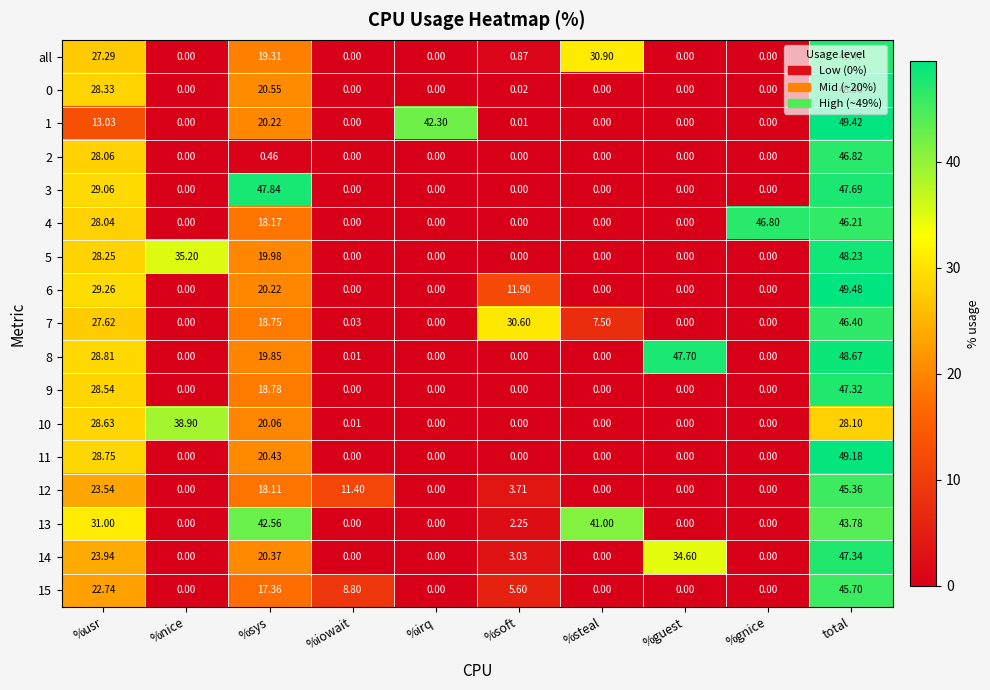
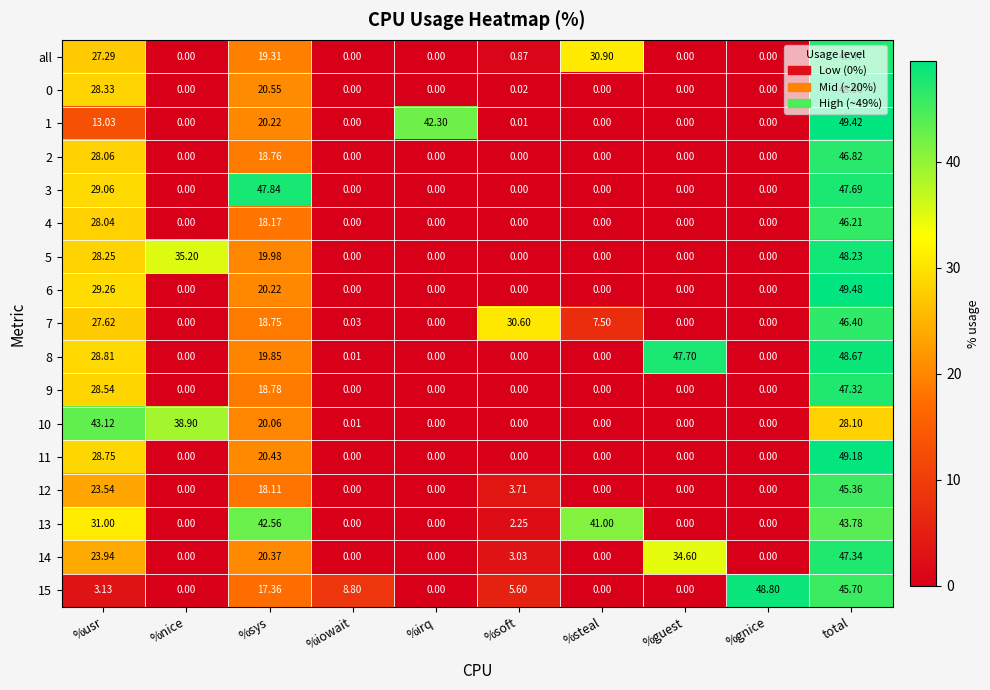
  {
    "all": {
      "%usr": 27.29,
      "%nice": 0.00,
      "%sys": 19.31,
      "%iowait": 0.00,
      "%irq": 0.00,
      "%soft": 0.87,
      "%steal": 30.90,
      "%guest": 0.00,
      "%gnice": 0.00
    },
    "0": {
      "%usr": 28.33,
      "%nice": 0.00,
      "%sys": 20.55,
      "%iowait": 0.00,
      "%irq": 0.00,
      "%soft": 0.02,
      "%steal": 0.00,
      "%guest": 0.00,
      "%gnice": 0.00
    },
    "1": {
      "%usr": 13.03,
      "%nice": 0.00,
      "%sys": 20.22,
      "%iowait": 0.00,
      "%irq": 42.30,
      "%soft": 0.01,
      "%steal": 0.00,
      "%guest": 0.00,
      "%gnice": 0.00,
      "total": 49.42
    },
    "2": {
      "%usr": 28.06,
      "%nice": 0.00,
-     "%sys": 0.46,
+     "%sys": 18.76,
      "%iowait": 0.00,
      "%irq": 0.00,
      "%soft": 0.00,
      "%steal": 0.00,
      "%guest": 0.00,
      "%gnice": 0.00,
      "total": 46.82
    },
    "3": {
      "%usr": 29.06,
      "%nice": 0.00,
      "%sys": 47.84,
      "%iowait": 0.00,
      "%irq": 0.00,
      "%soft": 0.00,
      "%steal": 0.00,
      "%guest": 0.00,
      "%gnice": 0.00,
      "total": 47.69
    },
    "4": {
      "%usr": 28.04,
      "%nice": 0.00,
      "%sys": 18.17,
      "%iowait": 0.00,
      "%irq": 0.00,
      "%soft": 0.00,
      "%steal": 0.00,
      "%guest": 0.00,
-     "%gnice": 46.80,
+     "%gnice": 0.00,
      "total": 46.21
    },
    "5": {
      "%usr": 28.25,
      "%nice": 35.20,
      "%sys": 19.98,
      "%iowait": 0.00,
      "%irq": 0.00,
      "%soft": 0.00,
      "%steal": 0.00,
      "%guest": 0.00,
      "%gnice": 0.00,
      "total": 48.23
    },
    "6": {
      "%usr": 29.26,
      "%nice": 0.00,
      "%sys": 20.22,
      "%iowait": 0.00,
      "%irq": 0.00,
-     "%soft": 11.90,
+     "%soft": 0.00,
      "%steal": 0.00,
      "%guest": 0.00,
      "%gnice": 0.00,
      "total": 49.48
    },
    "7": {
      "%usr": 27.62,
      "%nice": 0.00,
      "%sys": 18.75,
      "%iowait": 0.03,
      "%irq": 0.00,
      "%soft": 30.60,
      "%steal": 7.50,
      "%guest": 0.00,
      "%gnice": 0.00,
      "total": 46.40
    },
    "8": {
      "%usr": 28.81,
      "%nice": 0.00,
      "%sys": 19.85,
      "%iowait": 0.01,
      "%irq": 0.00,
      "%soft": 0.00,
      "%steal": 0.00,
      "%guest": 47.70,
      "%gnice": 0.00,
      "total": 48.67
    },
    "9": {
      "%usr": 28.54,
      "%nice": 0.00,
      "%sys": 18.78,
      "%iowait": 0.00,
      "%irq": 0.00,
      "%soft": 0.00,
      "%steal": 0.00,
      "%guest": 0.00,
      "%gnice": 0.00,
      "total": 47.32
    },
    "10": {
-     "%usr": 28.63,
+     "%usr": 43.12,
      "%nice": 38.90,
      "%sys": 20.06,
      "%iowait": 0.01,
      "%irq": 0.00,
      "%soft": 0.00,
      "%steal": 0.00,
      "%guest": 0.00,
      "%gnice": 0.00,
      "total": 28.10
    },
    "11": {
      "%usr": 28.75,
      "%nice": 0.00,
      "%sys": 20.43,
      "%iowait": 0.00,
      "%irq": 0.00,
      "%soft": 0.00,
      "%steal": 0.00,
      "%guest": 0.00,
      "%gnice": 0.00,
      "total": 49.18
    },
    "12": {
      "%usr": 23.54,
      "%nice": 0.00,
      "%sys": 18.11,
-     "%iowait": 11.40,
+     "%iowait": 0.00,
      "%irq": 0.00,
      "%soft": 3.71,
      "%steal": 0.00,
      "%guest": 0.00,
      "%gnice": 0.00,
      "total": 45.36
    },
    "13": {
      "%usr": 31.00,
      "%nice": 0.00,
      "%sys": 42.56,
      "%iowait": 0.00,
      "%irq": 0.00,
      "%soft": 2.25,
      "%steal": 41.00,
      "%guest": 0.00,
      "%gnice": 0.00,
      "total": 43.78
    },
    "14": {
      "%usr": 23.94,
      "%nice": 0.00,
      "%sys": 20.37,
      "%iowait": 0.00,
      "%irq": 0.00,
      "%soft": 3.03,
      "%steal": 0.00,
      "%guest": 34.60,
      "%gnice": 0.00,
      "total": 47.34
    },
    "15": {
-     "%usr": 22.74,
+     "%usr": 3.13,
      "%nice": 0.00,
      "%sys": 17.36,
      "%iowait": 8.80,
      "%irq": 0.00,
      "%soft": 5.60,
      "%steal": 0.00,
      "%guest": 0.00,
-     "%gnice": 0.00,
+     "%gnice": 48.80,
      "total": 45.70
    }
  }
